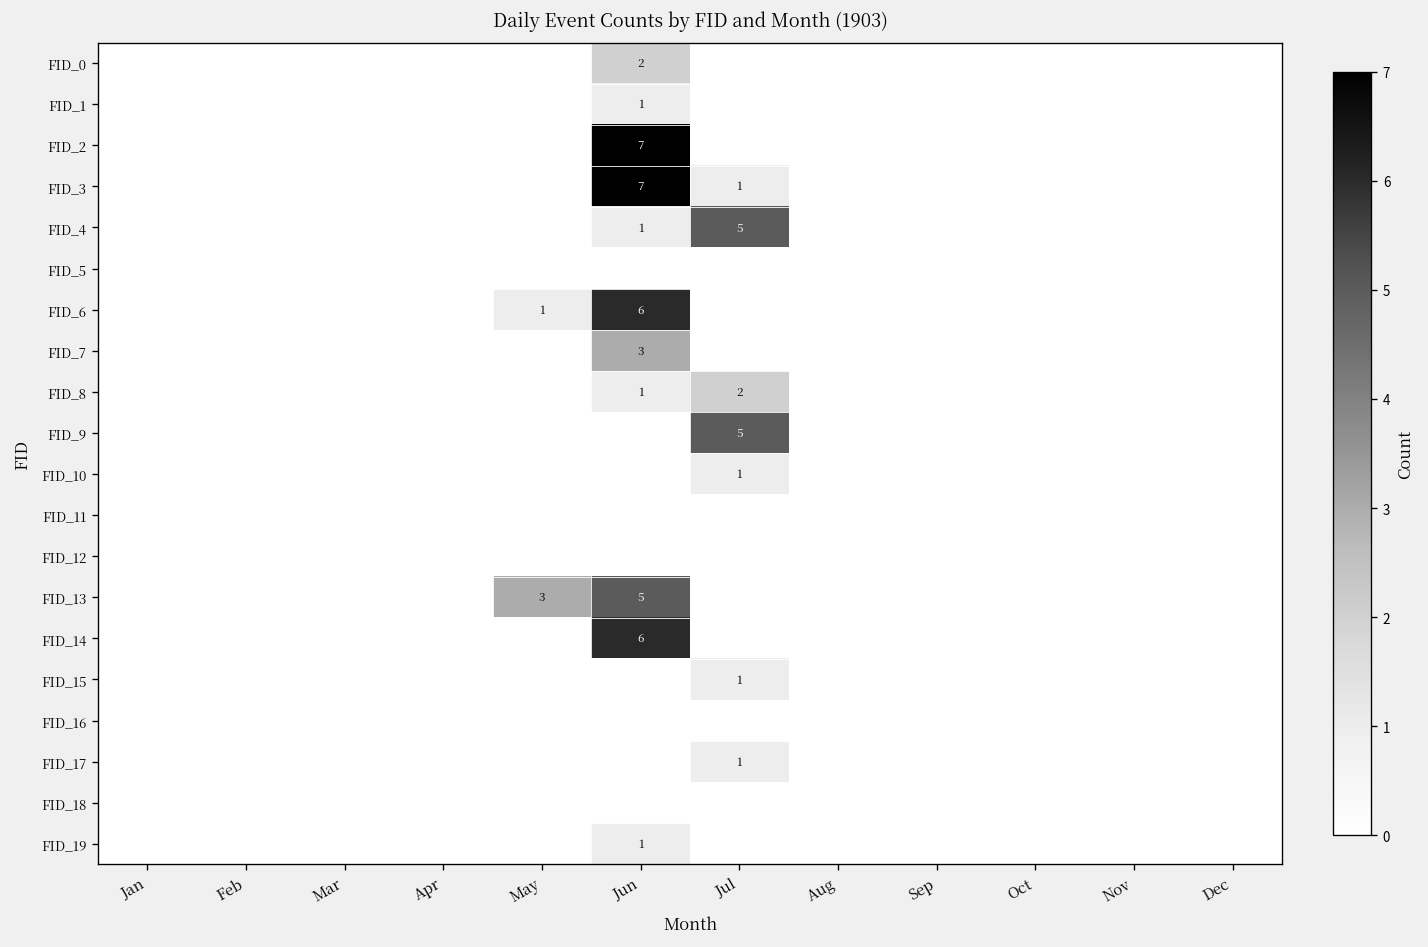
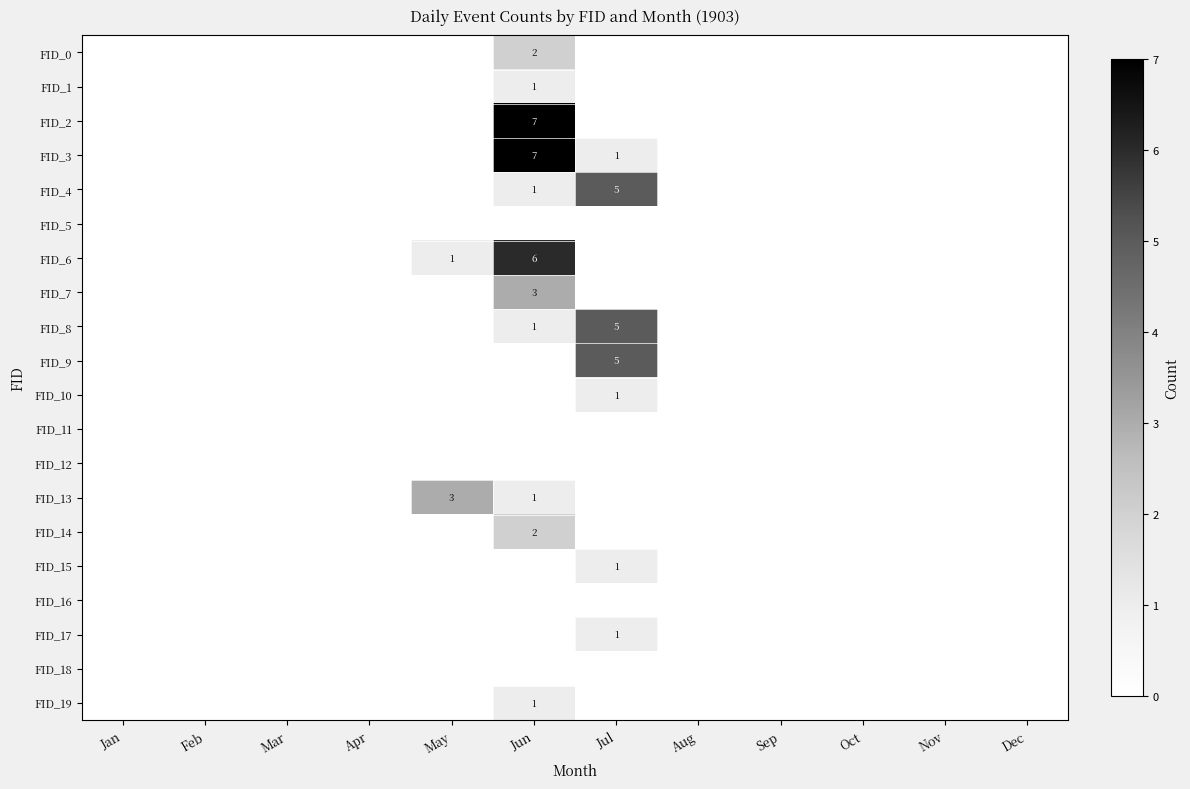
  {
    "FID_0": {
      "Jun": 2
    },
    "FID_1": {
      "Jun": 1
    },
    "FID_2": {
      "Jun": 7
    },
    "FID_3": {
      "Jun": 7,
      "Jul": 1
    },
    "FID_4": {
      "Jun": 1,
      "Jul": 5
    },
    "FID_6": {
      "May": 1,
      "Jun": 6
    },
    "FID_7": {
      "Jun": 3
    },
    "FID_8": {
      "Jun": 1,
-     "Jul": 2
+     "Jul": 5
    },
    "FID_9": {
      "Jul": 5
    },
    "FID_10": {
      "Jul": 1
    },
    "FID_13": {
      "May": 3,
-     "Jun": 5
+     "Jun": 1
    },
    "FID_14": {
-     "Jun": 6
+     "Jun": 2
    },
    "FID_15": {
      "Jul": 1
    },
    "FID_17": {
      "Jul": 1
    },
    "FID_19": {
      "Jun": 1
    }
  }
